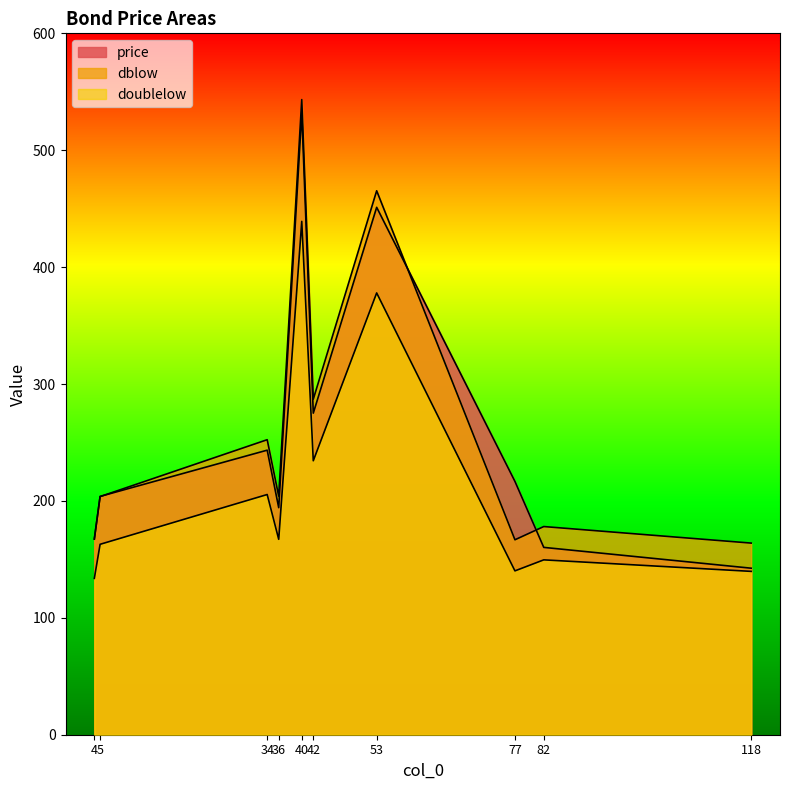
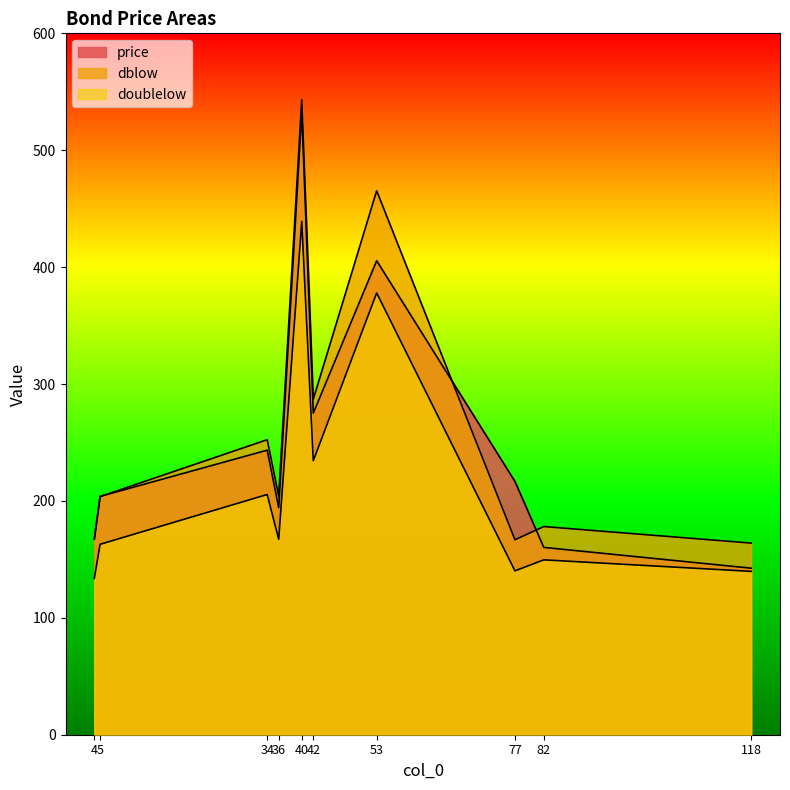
  {
    "price": {
-     "53": 451,
+     "53": 405,
      "77": 217,
      "82": 160,
      "118": 142
    }
  }
